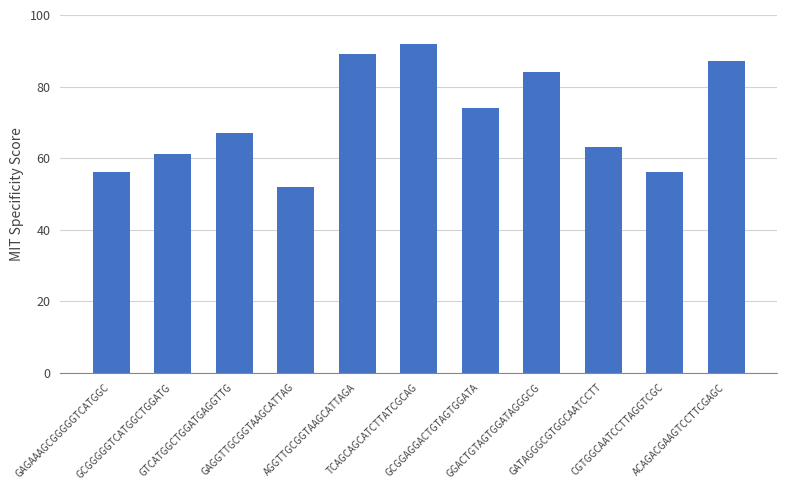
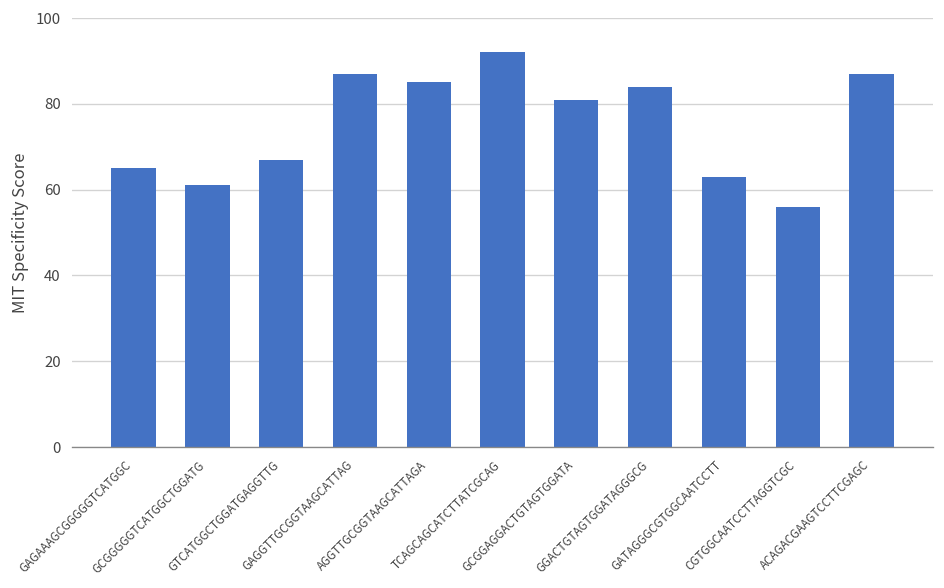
  {
-   "GAGAAAGCGGGGGTCATGGC": 56,
+   "GAGAAAGCGGGGGTCATGGC": 65,
    "GCGGGGGTCATGGCTGGATG": 61,
    "GTCATGGCTGGATGAGGTTG": 67,
-   "GAGGTTGCGGTAAGCATTAG": 52,
-   "AGGTTGCGGTAAGCATTAGA": 89,
+   "GAGGTTGCGGTAAGCATTAG": 87,
+   "AGGTTGCGGTAAGCATTAGA": 85,
    "TCAGCAGCATCTTATCGCAG": 92,
-   "GCGGAGGACTGTAGTGGATA": 74,
+   "GCGGAGGACTGTAGTGGATA": 81,
    "GGACTGTAGTGGATAGGGCG": 84,
    "GATAGGGCGTGGCAATCCTT": 63,
    "CGTGGCAATCCTTAGGTCGC": 56,
    "ACAGACGAAGTCCTTCGAGC": 87
  }
